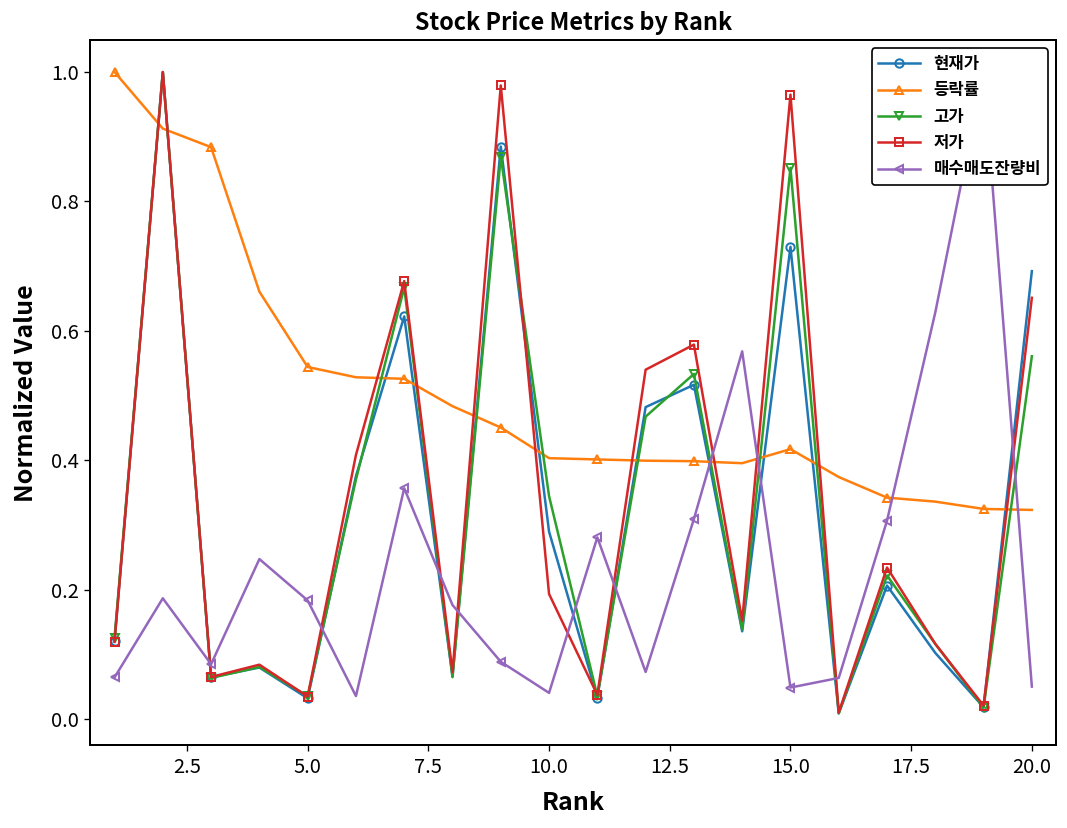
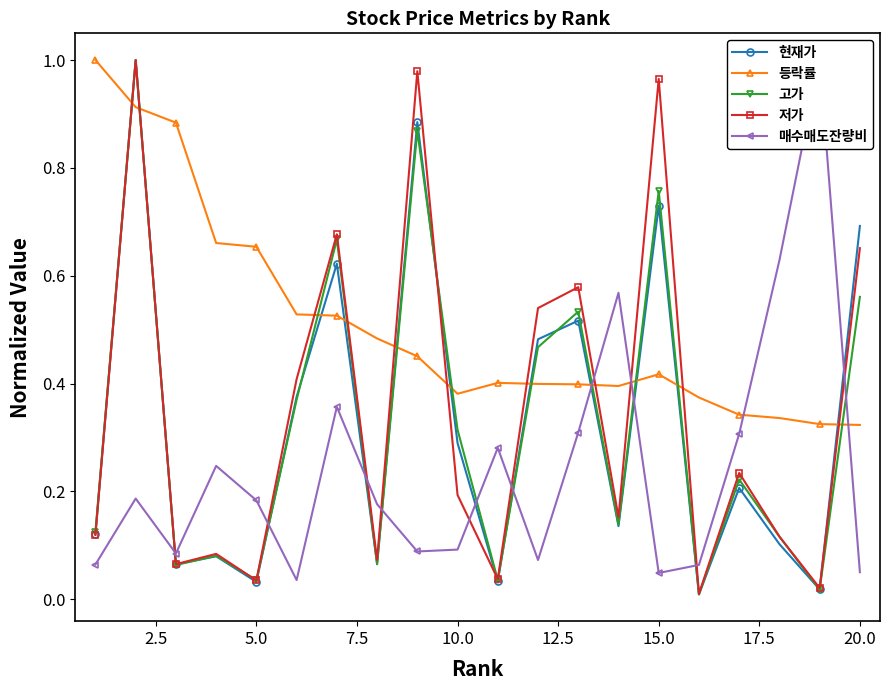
  {
    "현재가": {
      "10.0": 0.29,
      "15.0": 0.73,
      "20.0": 0.69
    },
    "등락률": {
-     "5.0": 0.54,
-     "10.0": 0.40,
+     "5.0": 0.65,
+     "10.0": 0.38,
      "15.0": 0.42,
      "20.0": 0.32
    },
    "고가": {
-     "10.0": 0.34,
-     "15.0": 0.85,
+     "10.0": 0.31,
+     "15.0": 0.76,
      "20.0": 0.56
    },
    "저가": {
      "10.0": 0.19,
      "15.0": 0.97,
      "20.0": 0.65
    },
    "매수매도잔량비": {
      "5.0": 0.18,
-     "10.0": 0.04,
+     "10.0": 0.09,
      "15.0": 0.05,
      "20.0": 0.05
    }
  }
